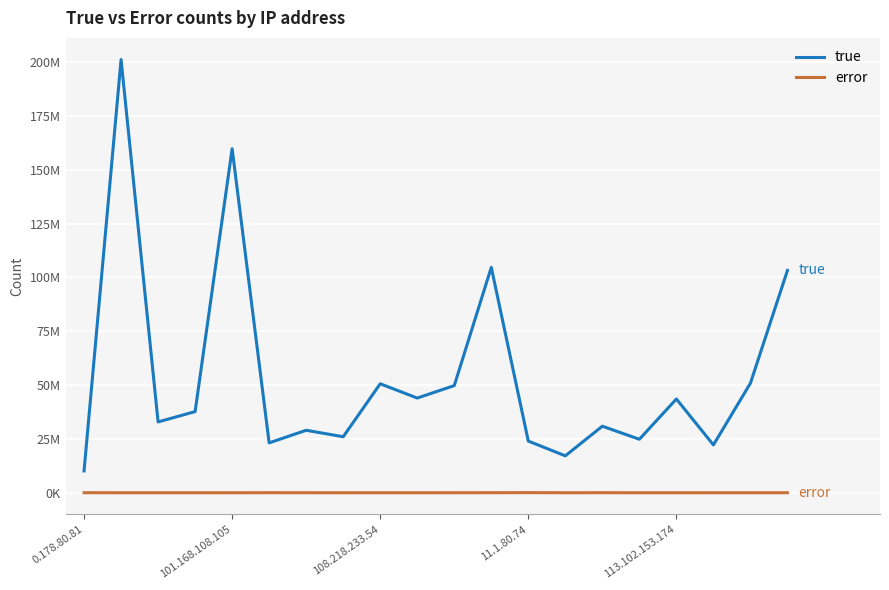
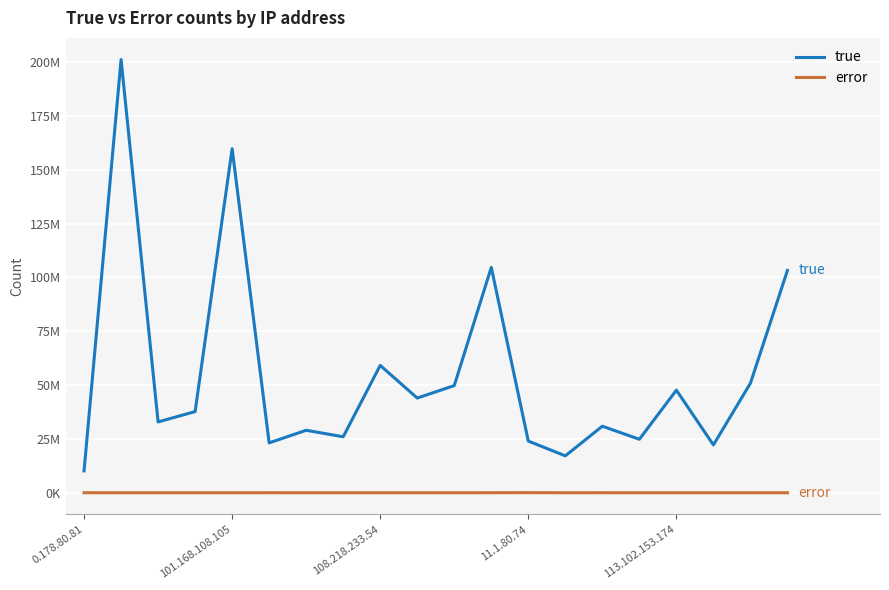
  {
    "true": {
      "0.178.80.81": 10000000,
      "101.168.108.105": 160000000,
-     "108.218.233.54": 51000000,
+     "108.218.233.54": 59000000,
      "11.1.80.74": 24000000,
-     "113.102.153.174": 44000000
+     "113.102.153.174": 48000000
    },
    "error": {
      "0.178.80.81": 0,
      "101.168.108.105": 0,
      "108.218.233.54": 0,
      "11.1.80.74": 0,
      "113.102.153.174": 0
    }
  }
